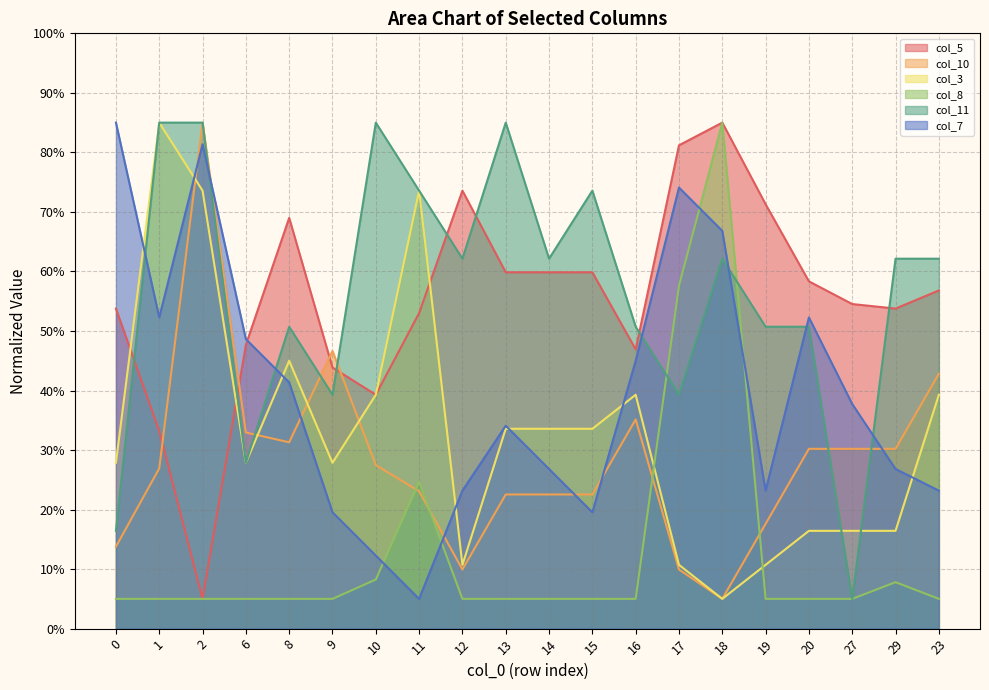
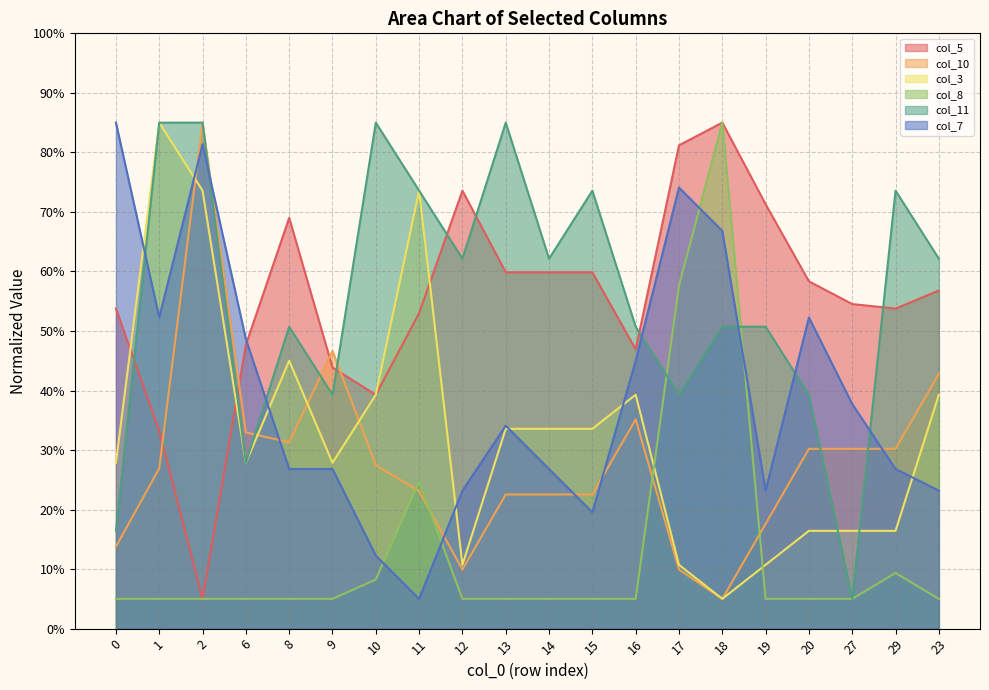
  {
    "col_8": {
      "0": "5%",
      "1": "5%",
      "6": "5%",
      "8": "5%",
      "9": "5%",
      "10": "8%",
      "11": "25%",
      "12": "5%",
      "13": "5%",
      "14": "5%",
      "15": "5%",
      "16": "5%",
      "17": "58%",
      "19": "5%",
      "20": "5%",
-     "29": "8%",
+     "29": "9%",
      "23": "5%"
    },
    "col_11": {
      "0": "16%",
      "8": "51%",
      "9": "39%",
      "10": "85%",
      "12": "62%",
      "13": "85%",
      "14": "62%",
      "15": "74%",
      "16": "51%",
      "17": "39%",
-     "18": "62%",
+     "18": "51%",
      "19": "51%",
-     "20": "51%",
-     "29": "62%",
+     "20": "39%",
+     "29": "74%",
      "23": "62%"
    },
    "col_7": {
      "0": "85%",
      "1": "52%",
      "2": "81%",
      "6": "49%",
-     "8": "41%",
-     "9": "20%",
+     "8": "27%",
+     "9": "27%",
      "10": "12%",
      "11": "5%",
      "12": "23%",
      "13": "34%",
      "14": "27%",
      "15": "20%",
      "16": "45%",
      "17": "74%",
      "18": "67%",
      "19": "23%",
      "20": "52%",
      "27": "38%",
      "29": "27%",
      "23": "23%"
    }
  }
